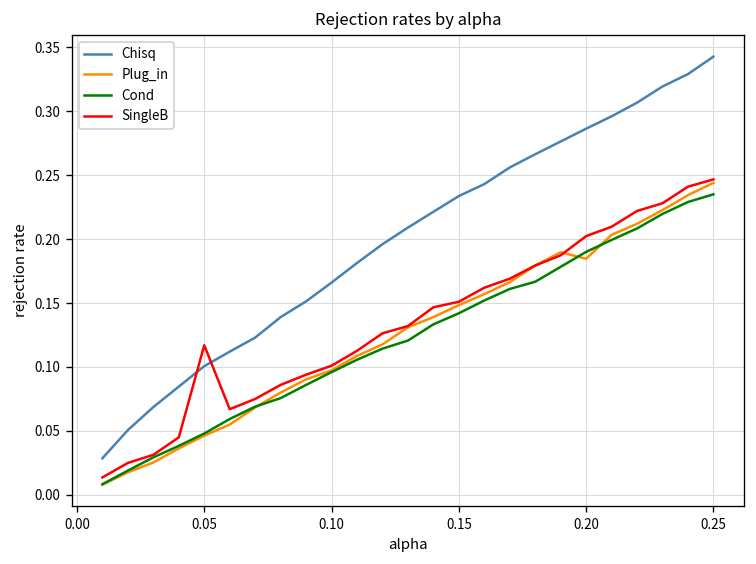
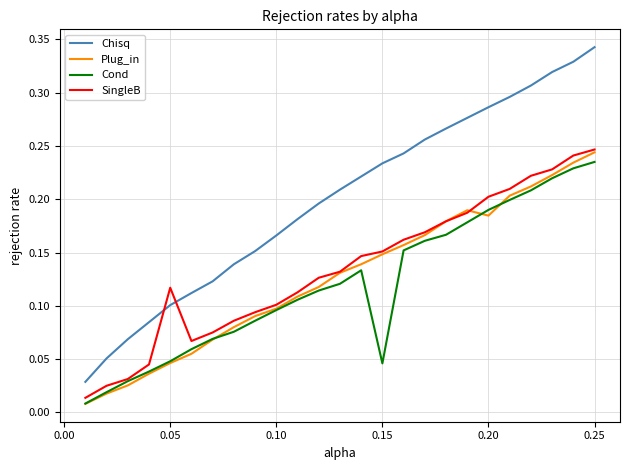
  {
    "Chisq": {
      "0.05": 0.101,
      "0.10": 0.166,
      "0.15": 0.234,
      "0.20": 0.286,
      "0.25": 0.343
    },
    "Plug_in": {
      "0.15": 0.148,
      "0.20": 0.185,
      "0.25": 0.244
    },
    "Cond": {
-     "0.15": 0.142,
+     "0.15": 0.046,
      "0.20": 0.190,
      "0.25": 0.235
    },
    "SingleB": {
      "0.05": 0.117,
      "0.10": 0.101,
      "0.15": 0.151,
      "0.20": 0.202,
      "0.25": 0.247
    }
  }
